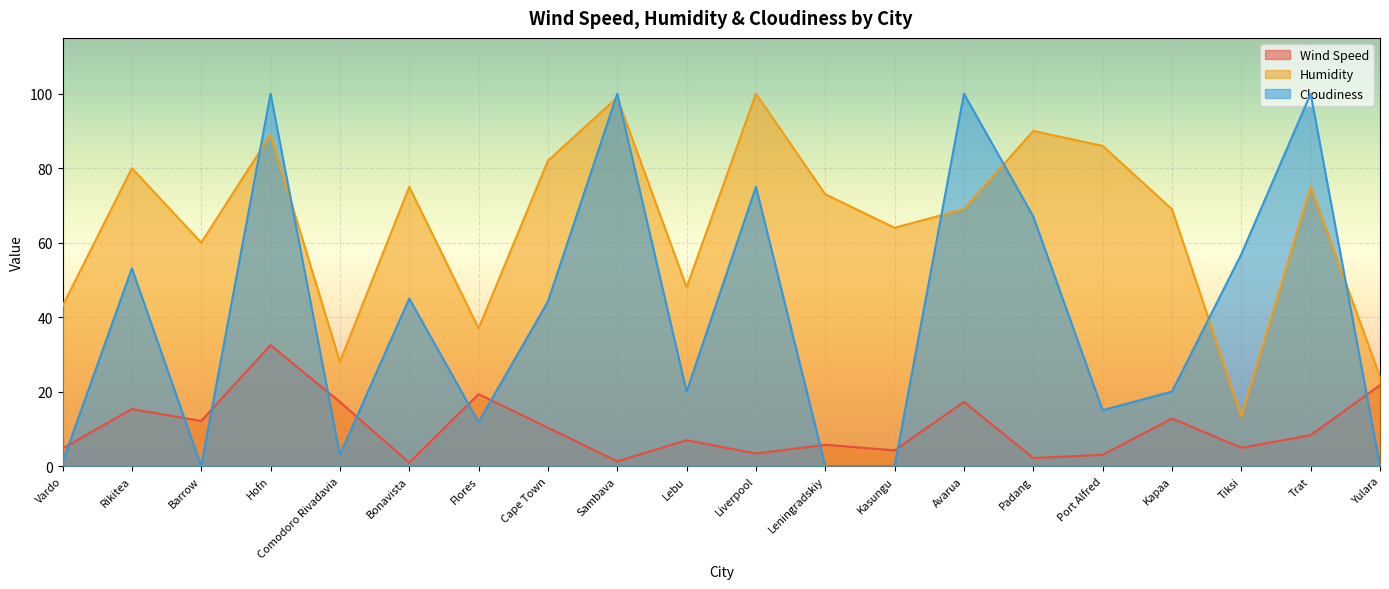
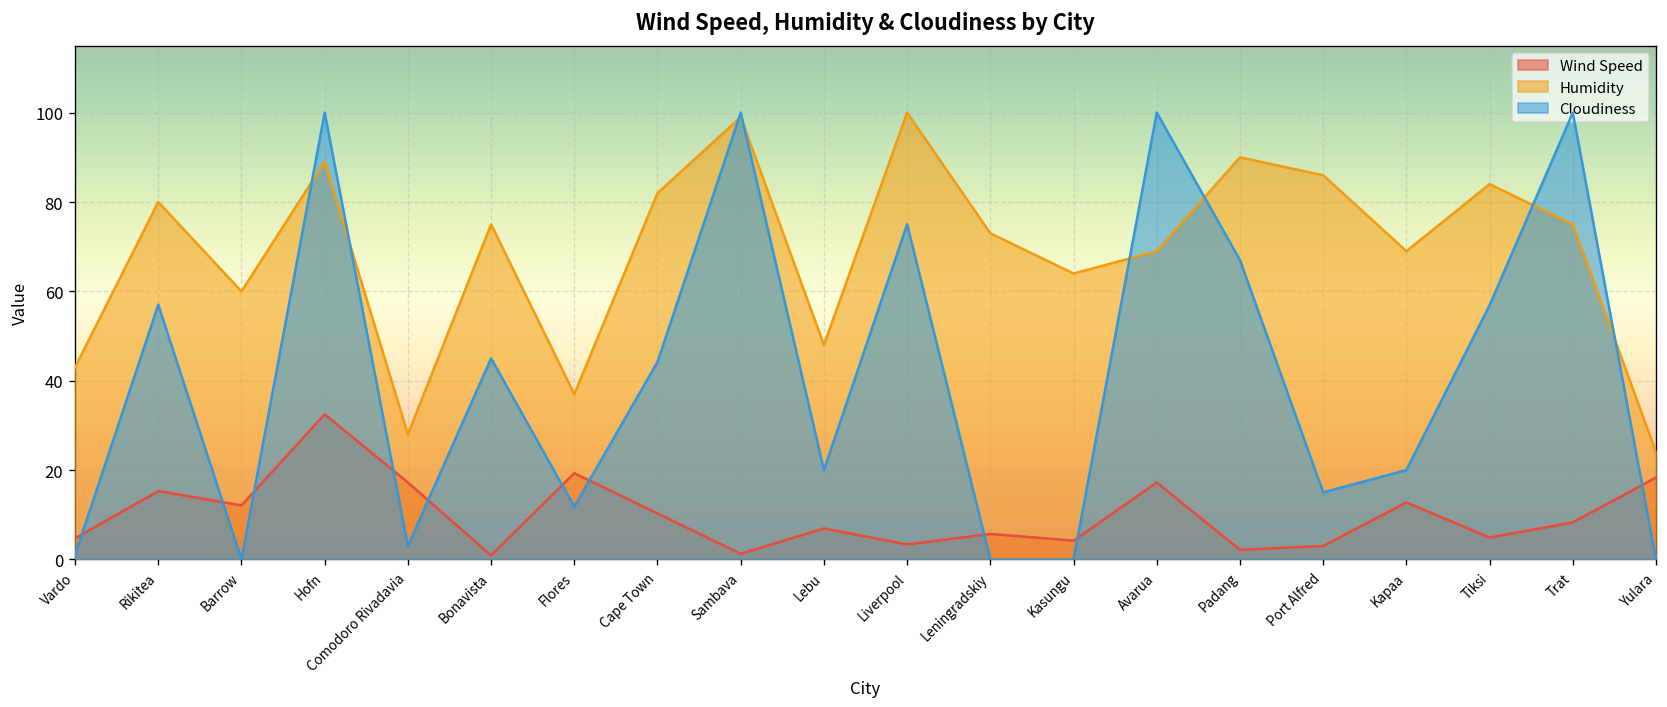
  {
    "Wind Speed": {
      "Vardo": 5,
      "Rikitea": 15,
      "Barrow": 12,
      "Hofn": 32,
      "Comodoro Rivadavia": 17,
      "Bonavista": 1,
      "Flores": 19,
      "Cape Town": 10,
      "Sambava": 1,
      "Lebu": 7,
      "Liverpool": 3,
      "Leningradskiy": 6,
      "Kasungu": 4,
      "Avarua": 17,
      "Padang": 2,
      "Port Alfred": 3,
      "Kapaa": 13,
      "Tiksi": 5,
      "Trat": 8,
-     "Yulara": 22
+     "Yulara": 18
    },
    "Humidity": {
      "Vardo": 43,
      "Rikitea": 80,
      "Barrow": 60,
      "Hofn": 89,
      "Comodoro Rivadavia": 28,
      "Bonavista": 75,
      "Flores": 37,
      "Cape Town": 82,
      "Sambava": 99,
      "Lebu": 48,
      "Liverpool": 100,
      "Leningradskiy": 73,
      "Kasungu": 64,
      "Avarua": 69,
      "Padang": 90,
      "Port Alfred": 86,
      "Kapaa": 69,
-     "Tiksi": 13,
+     "Tiksi": 84,
      "Trat": 75,
      "Yulara": 24
    },
    "Cloudiness": {
      "Vardo": 1,
-     "Rikitea": 53,
+     "Rikitea": 57,
      "Barrow": 0,
      "Hofn": 100,
      "Comodoro Rivadavia": 3,
      "Bonavista": 45,
      "Flores": 12,
      "Cape Town": 44,
      "Sambava": 100,
      "Lebu": 20,
      "Liverpool": 75,
      "Leningradskiy": 0,
      "Kasungu": 0,
      "Avarua": 100,
      "Padang": 67,
      "Port Alfred": 15,
      "Kapaa": 20,
      "Tiksi": 57,
      "Yulara": 0
    }
  }
